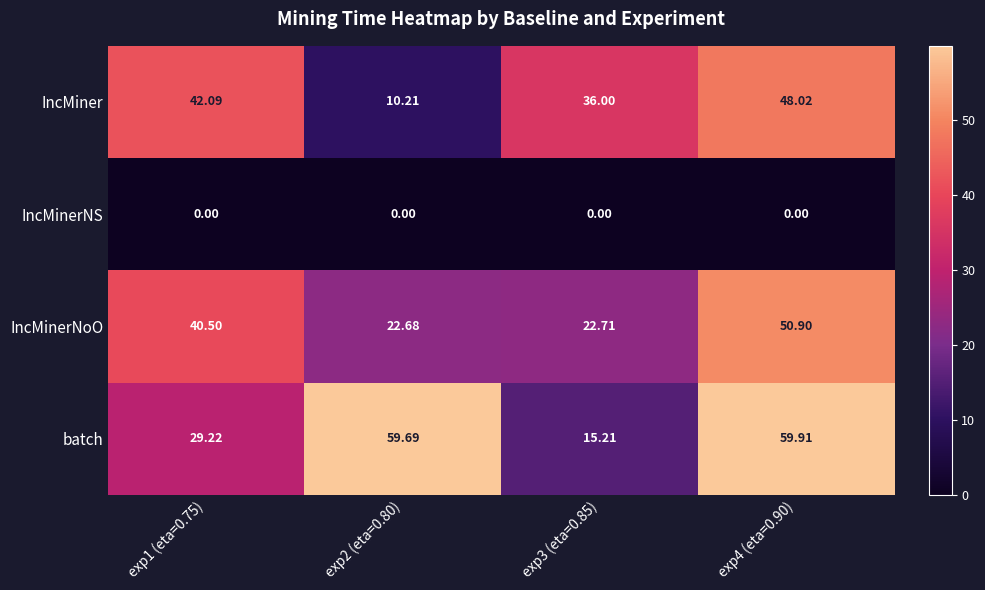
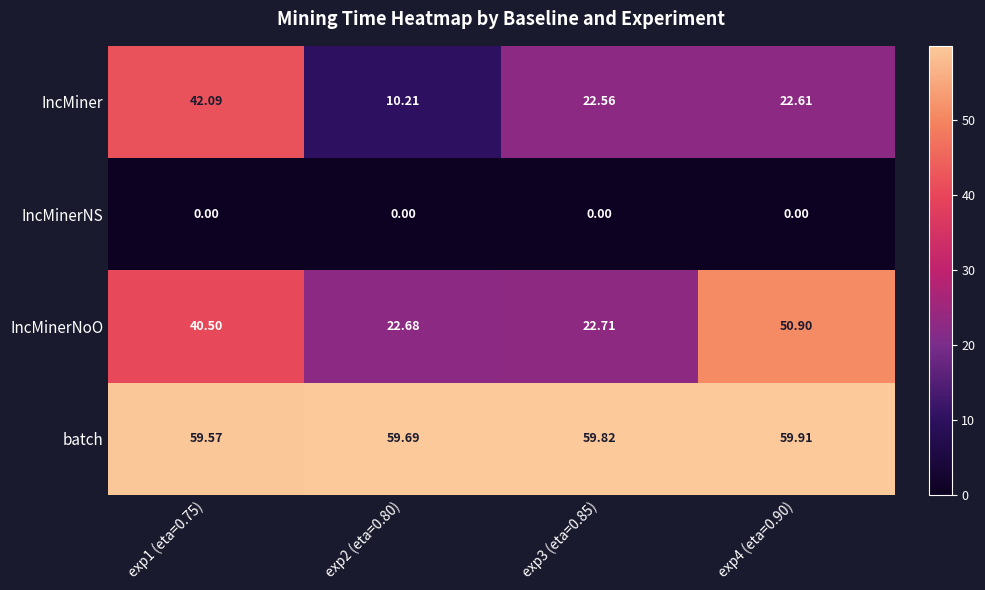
  {
    "IncMiner": {
      "exp1 (eta=0.75)": 42.09,
      "exp2 (eta=0.80)": 10.21,
-     "exp3 (eta=0.85)": 36.00,
-     "exp4 (eta=0.90)": 48.02
+     "exp3 (eta=0.85)": 22.56,
+     "exp4 (eta=0.90)": 22.61
    },
    "IncMinerNS": {
      "exp1 (eta=0.75)": 0.00,
      "exp2 (eta=0.80)": 0.00,
      "exp3 (eta=0.85)": 0.00,
      "exp4 (eta=0.90)": 0.00
    },
    "IncMinerNoO": {
      "exp1 (eta=0.75)": 40.50,
      "exp2 (eta=0.80)": 22.68,
      "exp3 (eta=0.85)": 22.71,
      "exp4 (eta=0.90)": 50.90
    },
    "batch": {
-     "exp1 (eta=0.75)": 29.22,
+     "exp1 (eta=0.75)": 59.57,
      "exp2 (eta=0.80)": 59.69,
-     "exp3 (eta=0.85)": 15.21,
+     "exp3 (eta=0.85)": 59.82,
      "exp4 (eta=0.90)": 59.91
    }
  }
